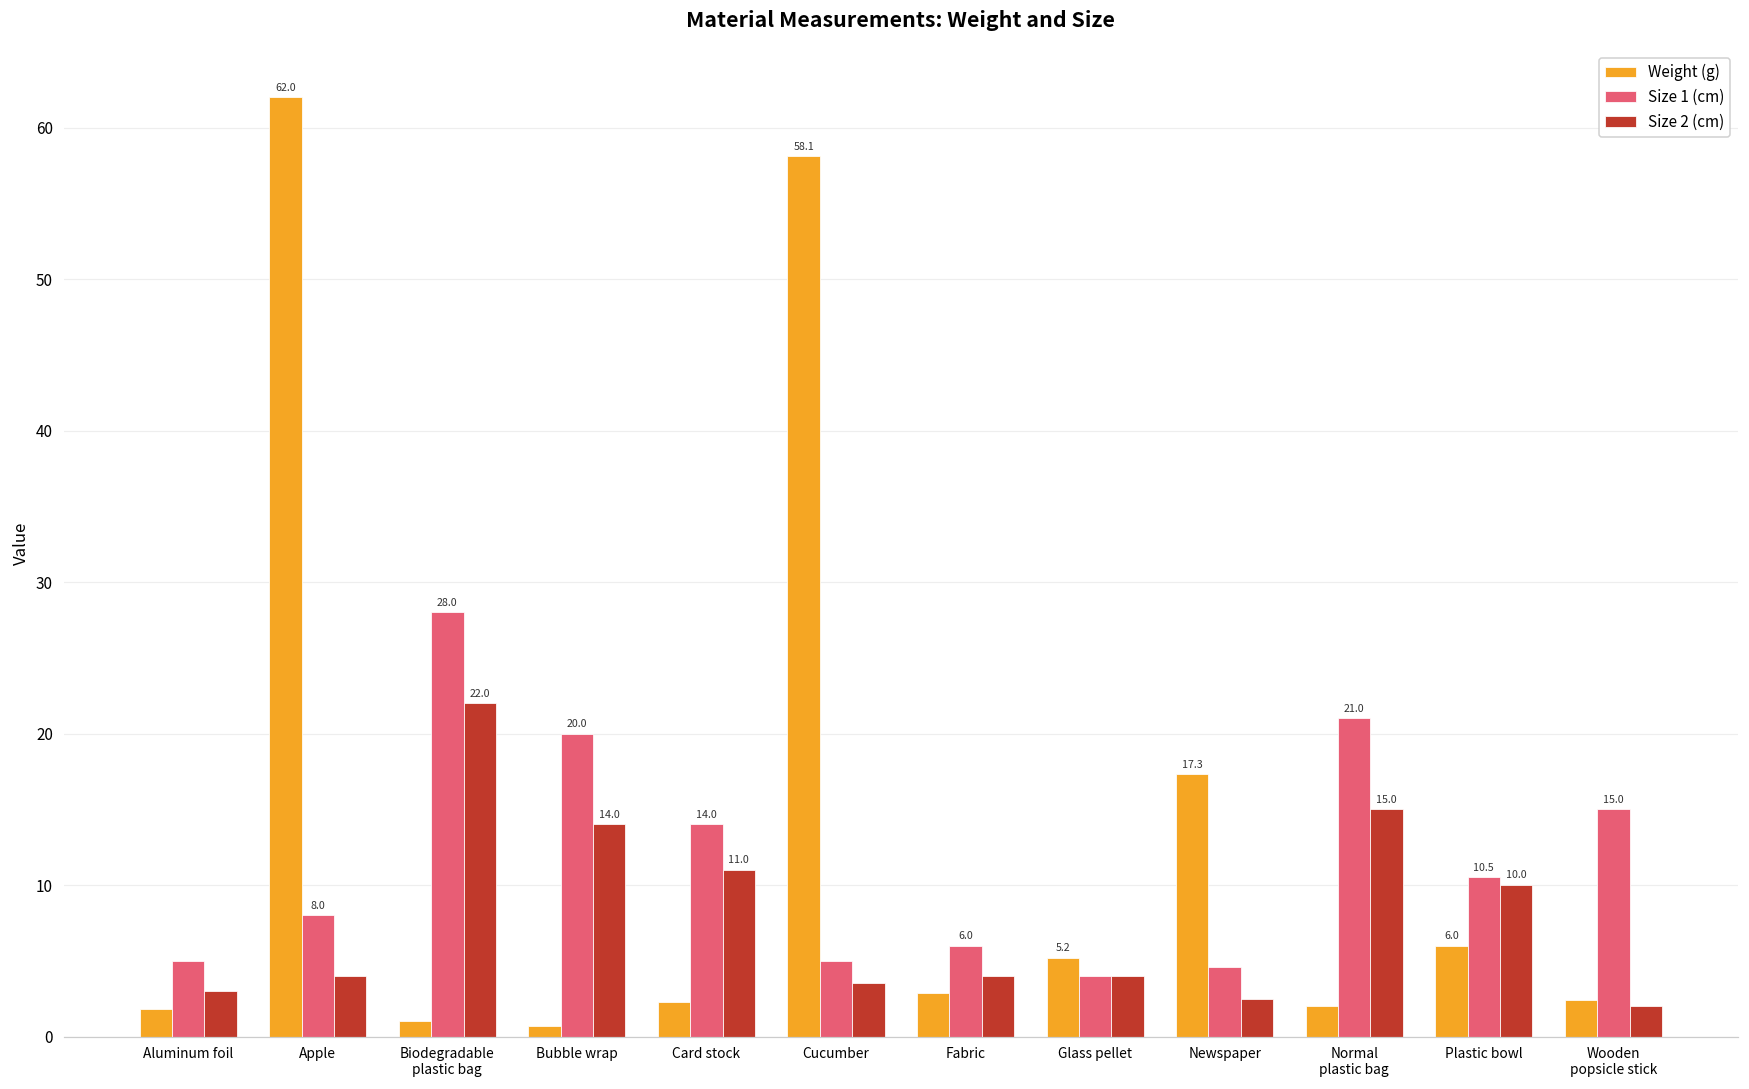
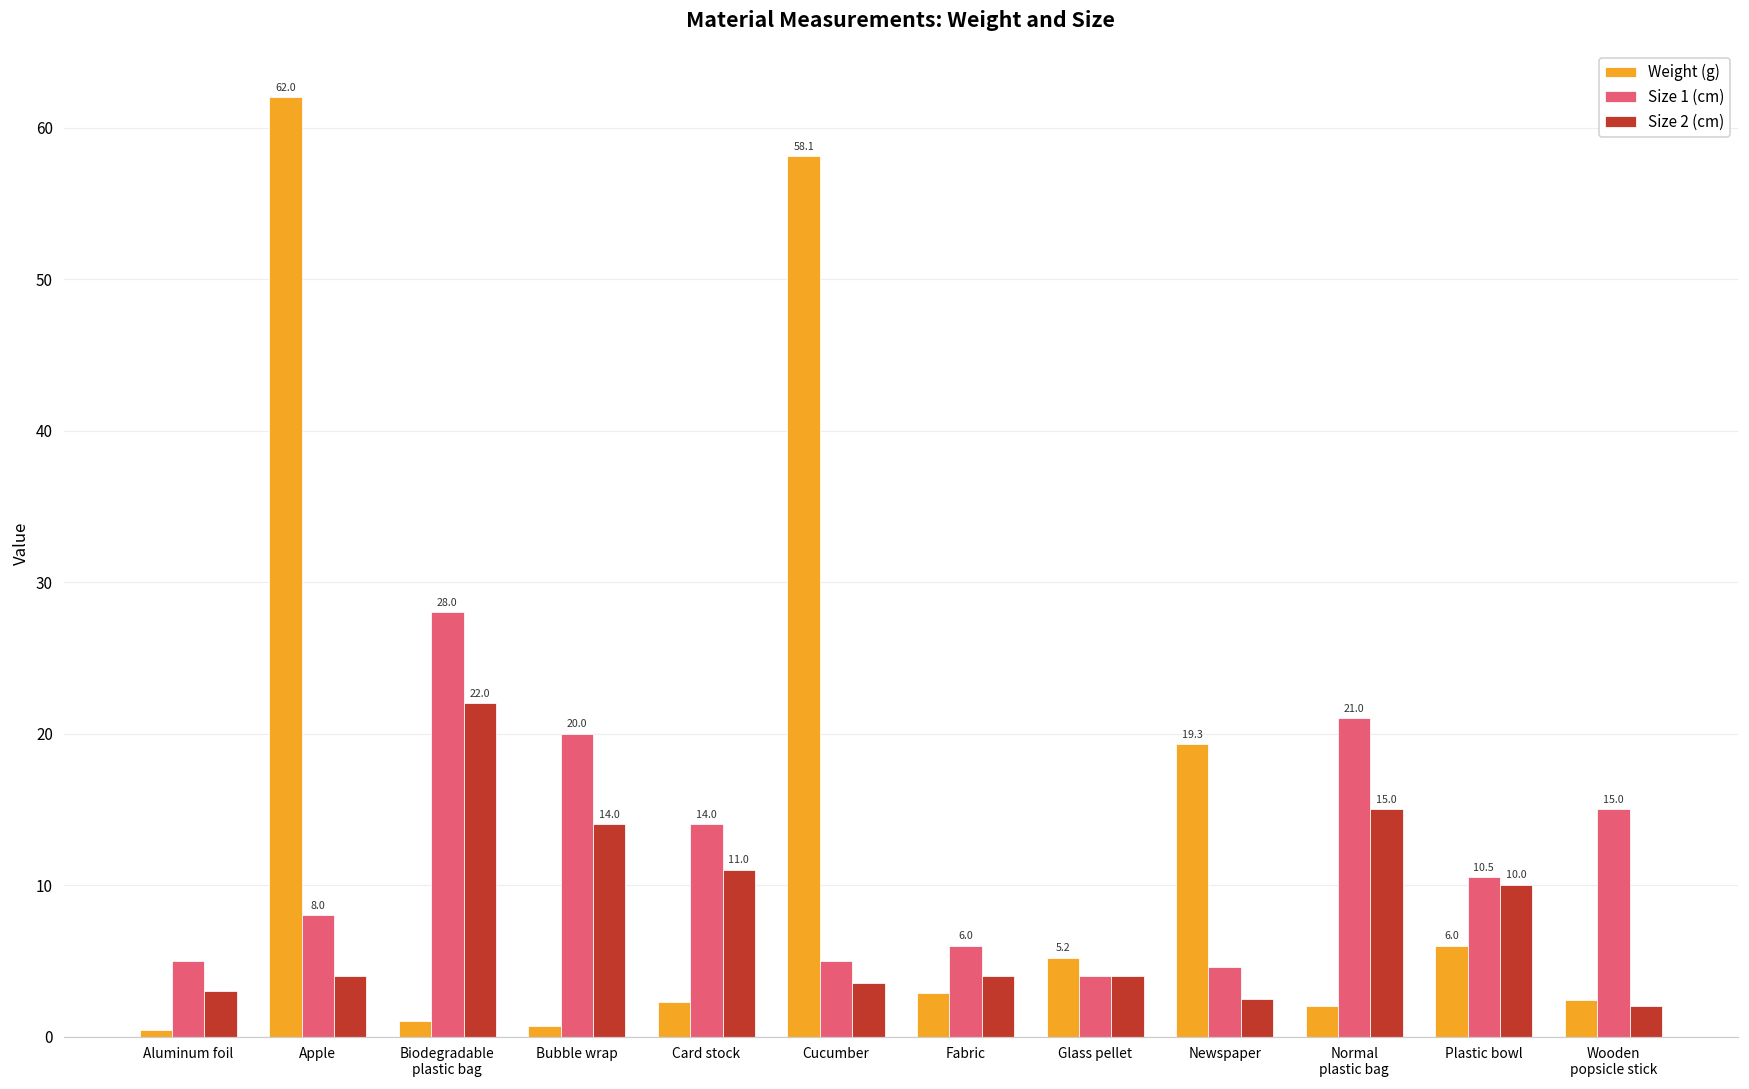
  {
    "Weight (g)": {
-     "Aluminum foil": 1.8,
+     "Aluminum foil": 0.4,
      "Apple": 62.0,
      "Cucumber": 58.1,
      "Glass pellet": 5.2,
-     "Newspaper": 17.3,
+     "Newspaper": 19.3,
      "Plastic bowl": 6.0
    },
    "Size 1 (cm)": {
      "Apple": 8.0,
      "Biodegradable plastic bag": 28.0,
      "Bubble wrap": 20.0,
      "Card stock": 14.0,
      "Fabric": 6.0,
      "Normal plastic bag": 21.0,
      "Plastic bowl": 10.5,
      "Wooden popsicle stick": 15.0
    },
    "Size 2 (cm)": {
      "Biodegradable plastic bag": 22.0,
      "Bubble wrap": 14.0,
      "Card stock": 11.0,
      "Normal plastic bag": 15.0,
      "Plastic bowl": 10.0
    }
  }
